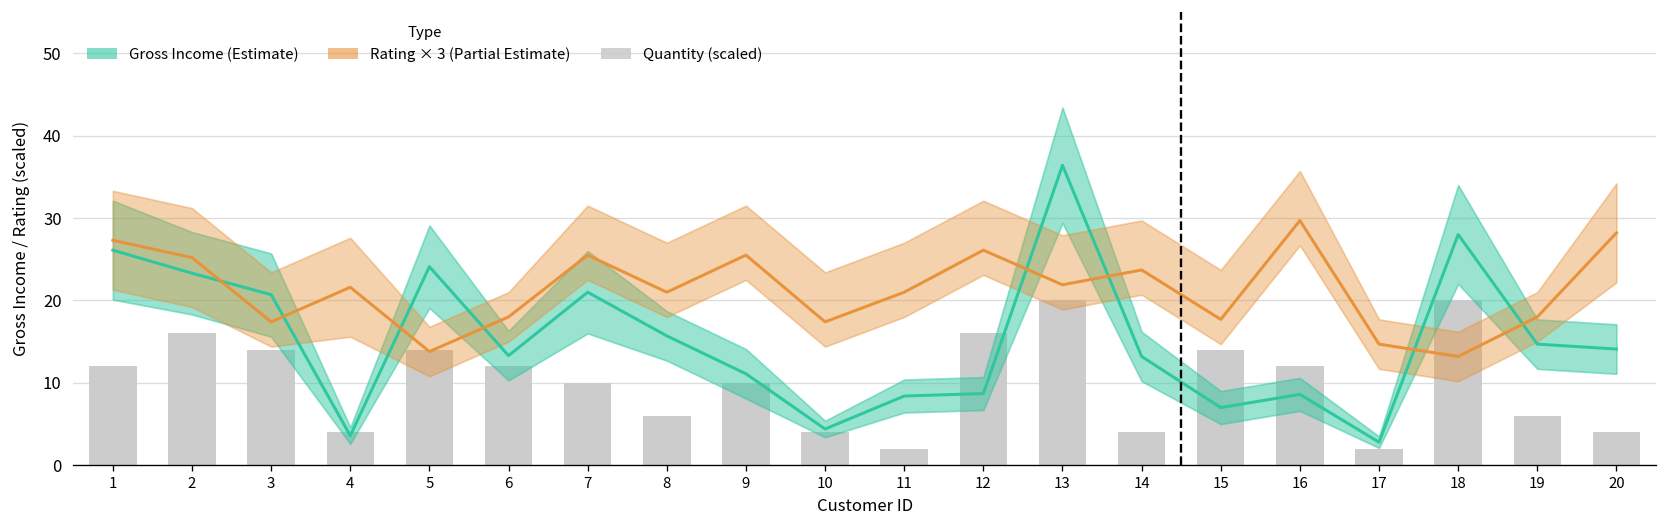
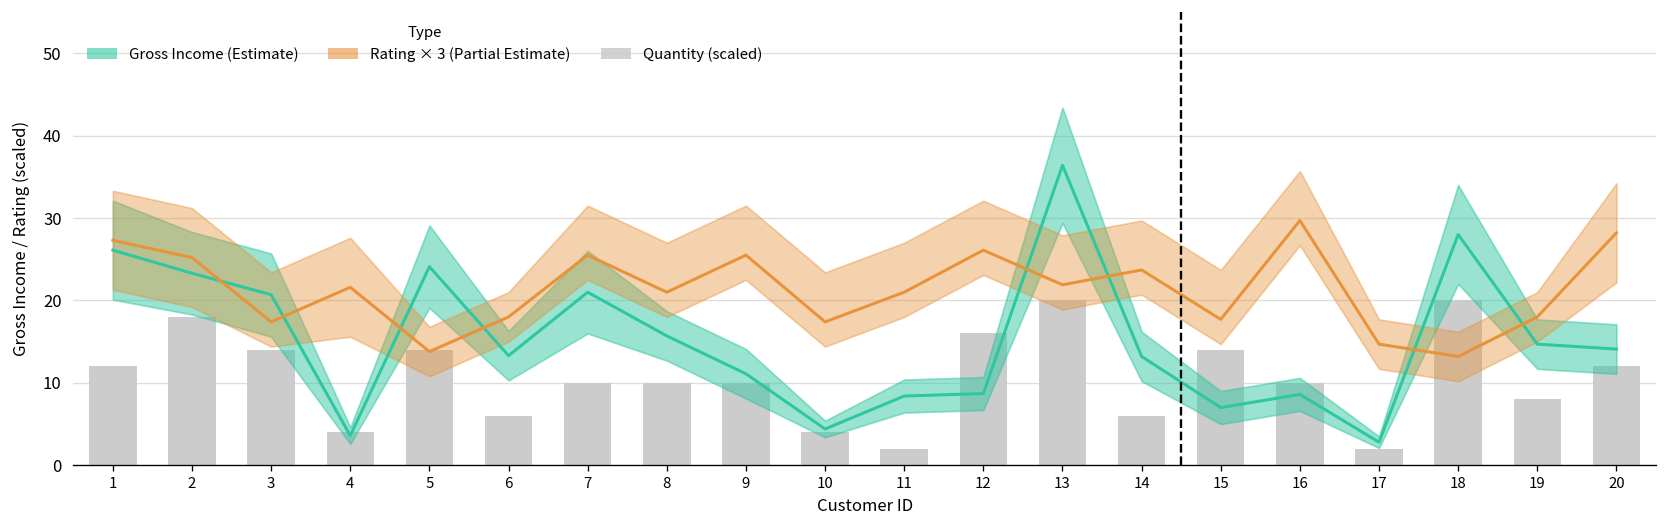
  {
    "Quantity (scaled)": {
      "1": 12,
-     "2": 16,
+     "2": 18,
      "3": 14,
      "4": 4,
      "5": 14,
-     "6": 12,
+     "6": 6,
      "7": 10,
-     "8": 6,
+     "8": 10,
      "9": 10,
      "10": 4,
      "11": 2,
      "12": 16,
      "13": 20,
-     "14": 4,
+     "14": 6,
      "15": 14,
-     "16": 12,
+     "16": 10,
      "17": 2,
      "18": 20,
-     "19": 6,
-     "20": 4
+     "19": 8,
+     "20": 12
    }
  }
